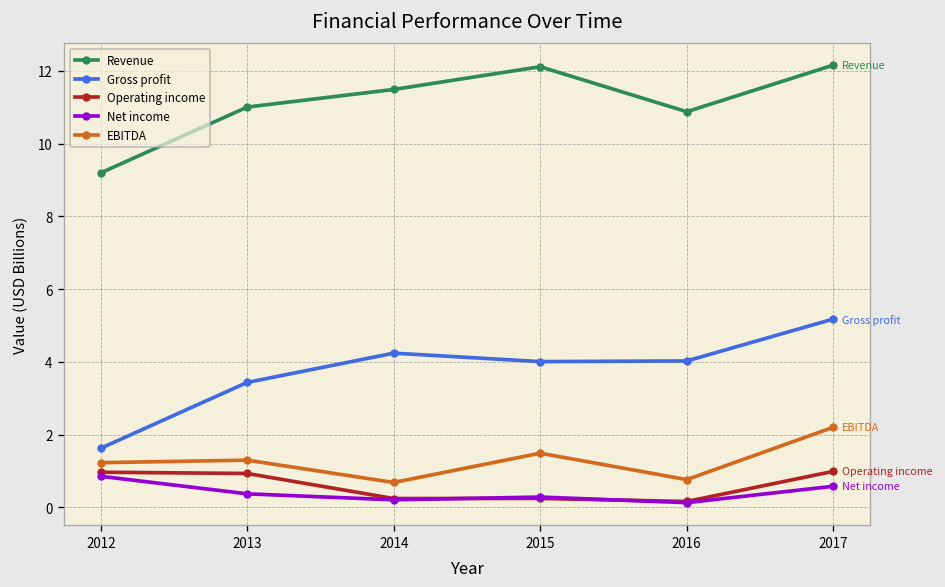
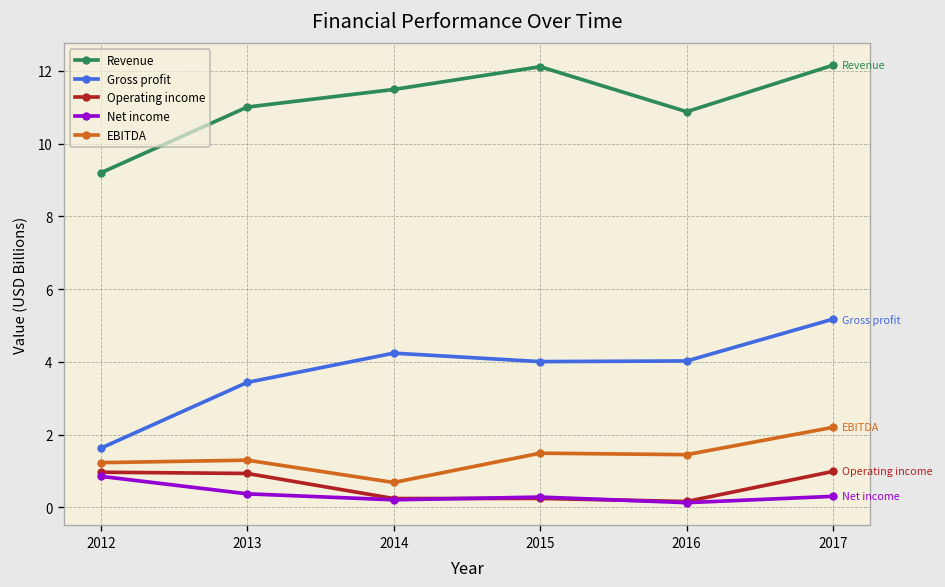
  {
    "Revenue": {
      "2012": 9.2,
      "2013": 11.0,
      "2014": 11.5,
      "2015": 12.1,
      "2016": 10.9,
      "2017": 12.2
    },
    "Gross profit": {
      "2012": 1.6,
      "2013": 3.4,
      "2014": 4.2,
      "2015": 4.0,
      "2016": 4.0,
      "2017": 5.2
    },
    "Operating income": {
      "2012": 1.0,
      "2013": 0.9,
      "2017": 1.0
    },
    "Net income": {
      "2012": 0.9,
      "2013": 0.4,
-     "2017": 0.6
+     "2017": 0.3
    },
    "EBITDA": {
      "2012": 1.2,
      "2013": 1.3,
      "2014": 0.7,
      "2015": 1.5,
-     "2016": 0.8,
+     "2016": 1.4,
      "2017": 2.2
    }
  }
